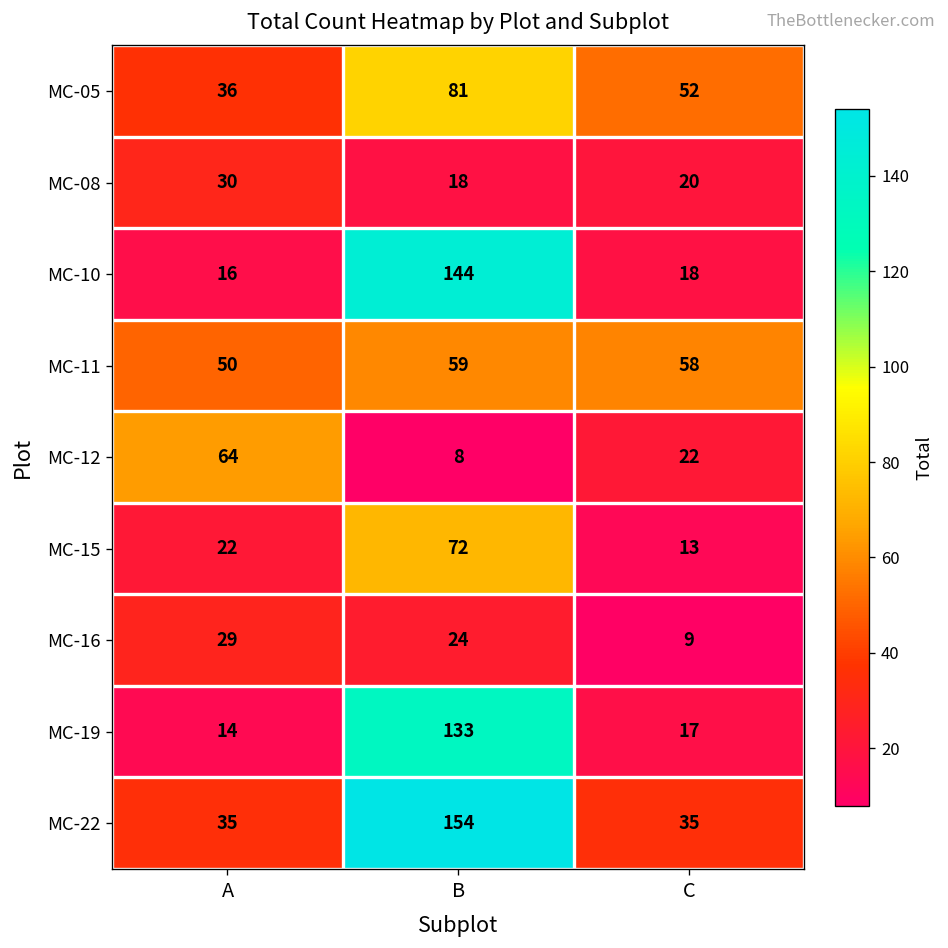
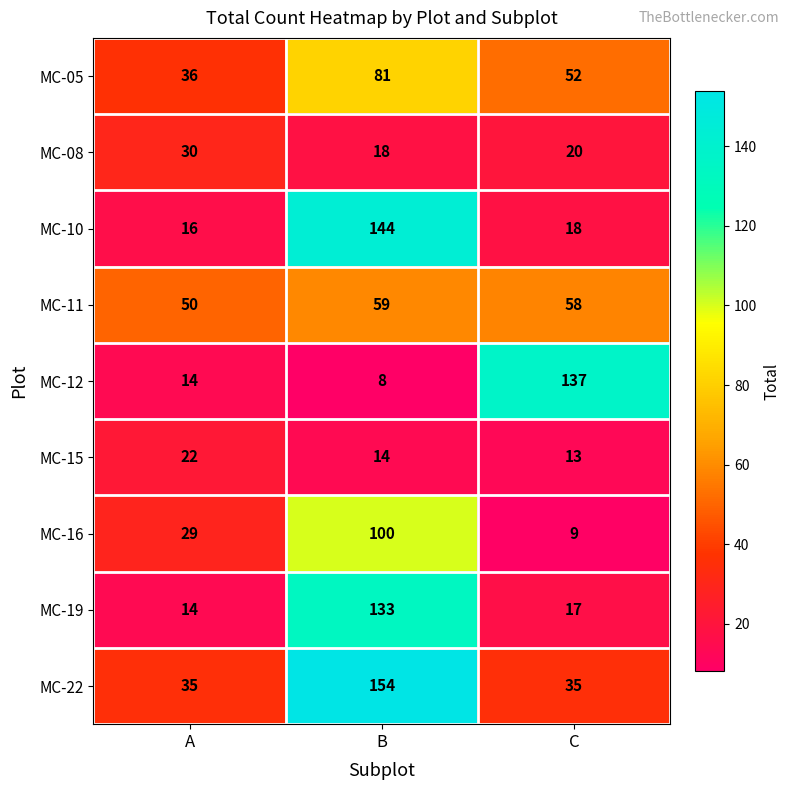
  {
    "MC-05": {
      "A": 36,
      "B": 81,
      "C": 52
    },
    "MC-08": {
      "A": 30,
      "B": 18,
      "C": 20
    },
    "MC-10": {
      "A": 16,
      "B": 144,
      "C": 18
    },
    "MC-11": {
      "A": 50,
      "B": 59,
      "C": 58
    },
    "MC-12": {
-     "A": 64,
+     "A": 14,
      "B": 8,
-     "C": 22
+     "C": 137
    },
    "MC-15": {
      "A": 22,
-     "B": 72,
+     "B": 14,
      "C": 13
    },
    "MC-16": {
      "A": 29,
-     "B": 24,
+     "B": 100,
      "C": 9
    },
    "MC-19": {
      "A": 14,
      "B": 133,
      "C": 17
    },
    "MC-22": {
      "A": 35,
      "B": 154,
      "C": 35
    }
  }
